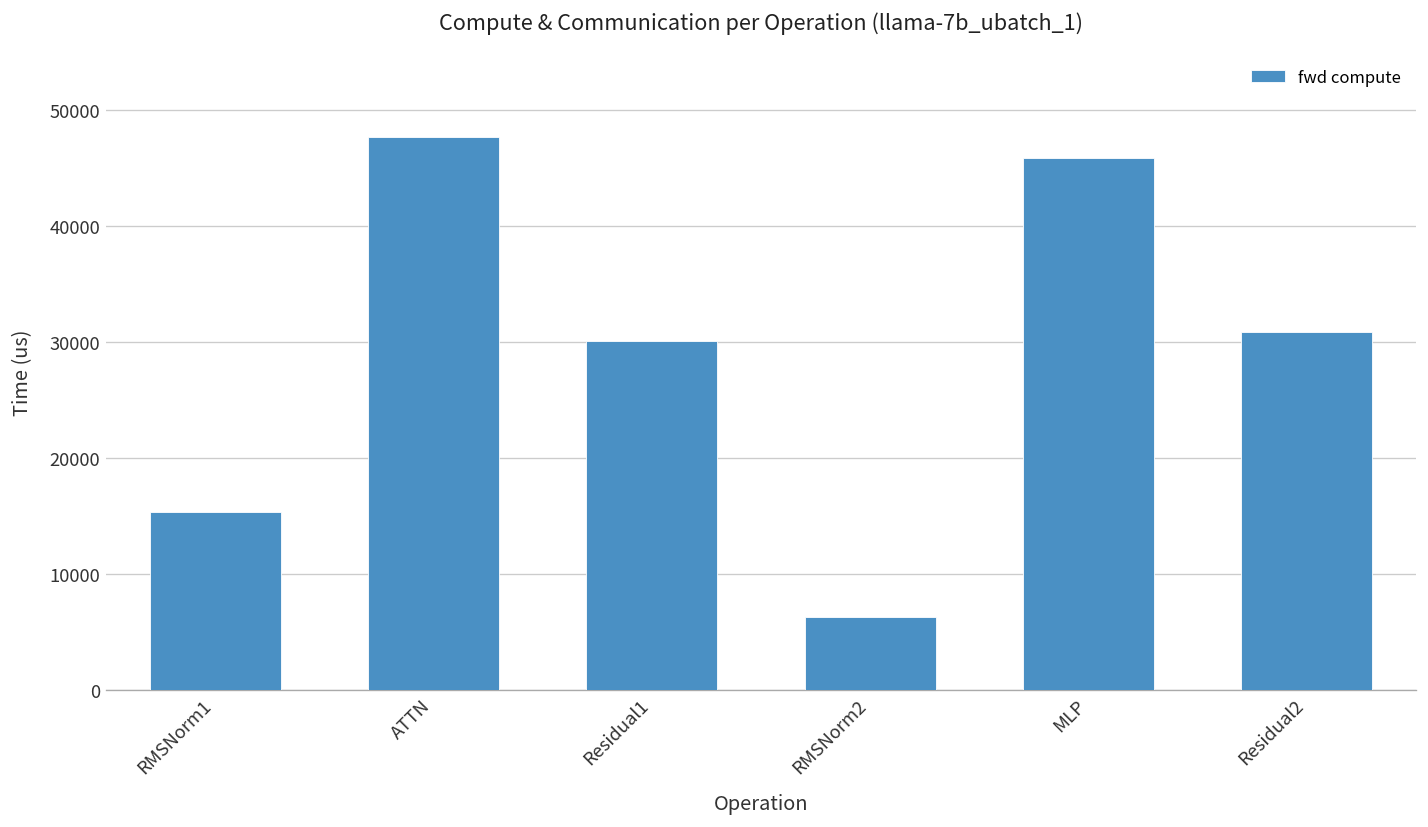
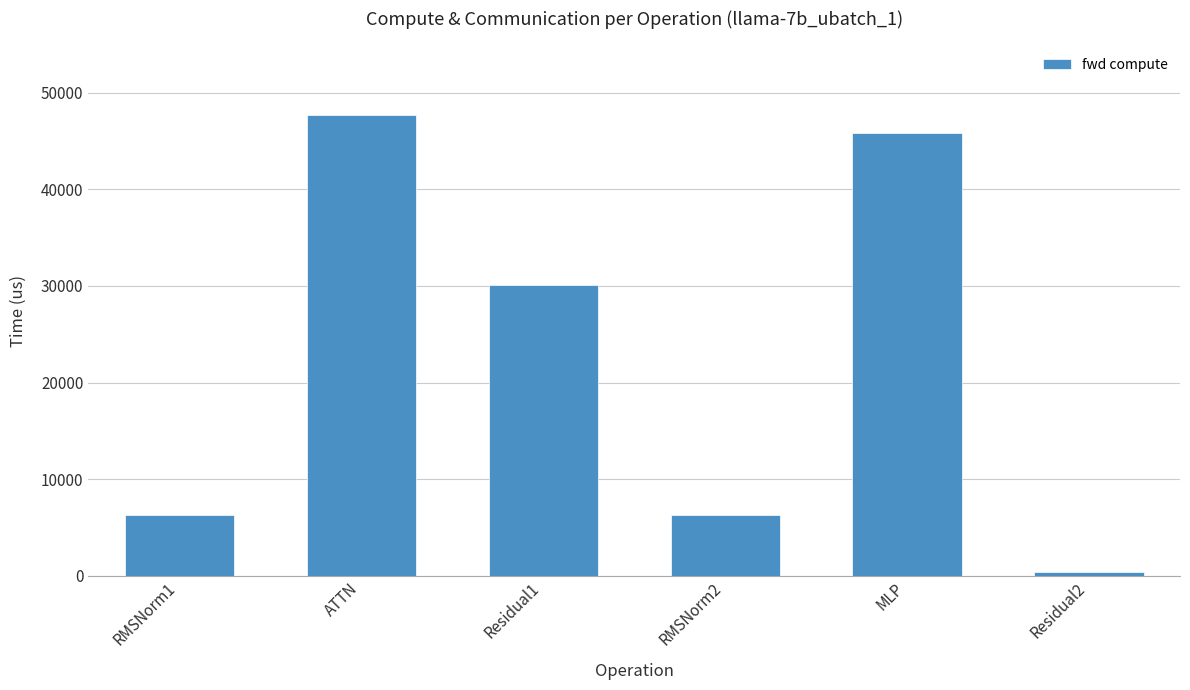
  {
-   "RMSNorm1": 15000,
+   "RMSNorm1": 6000,
    "ATTN": 48000,
    "Residual1": 30000,
    "RMSNorm2": 6000,
    "MLP": 46000,
-   "Residual2": 31000
+   "Residual2": 0
  }
